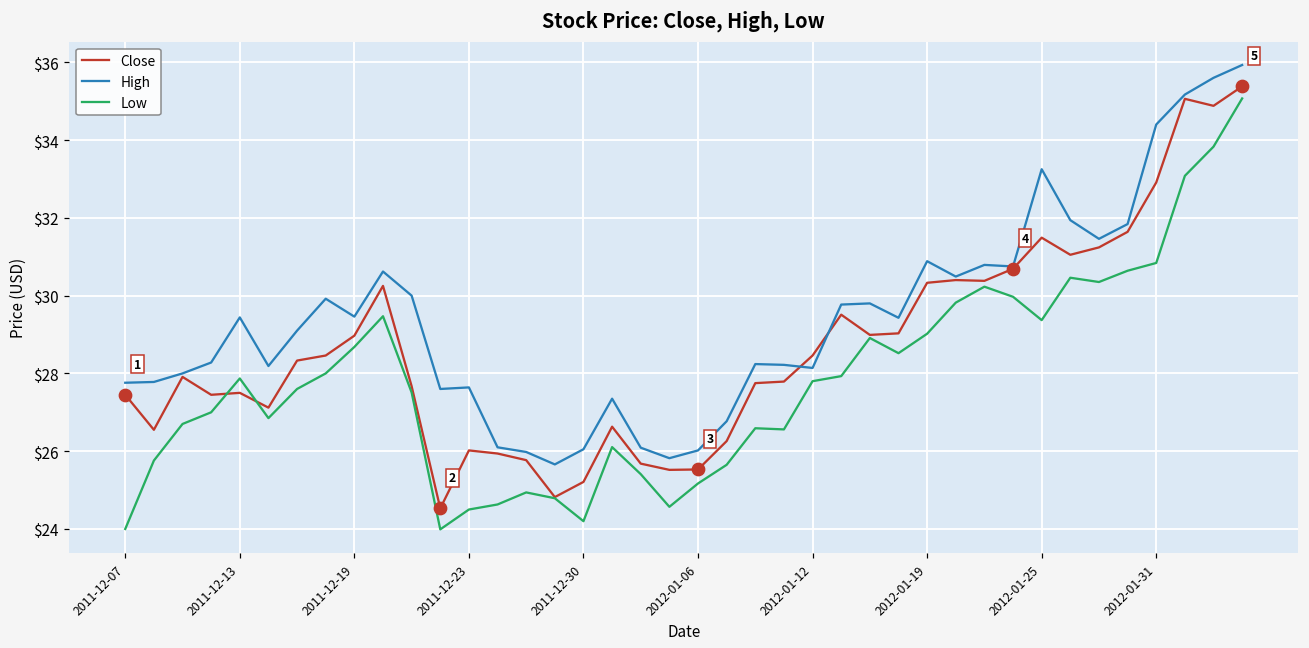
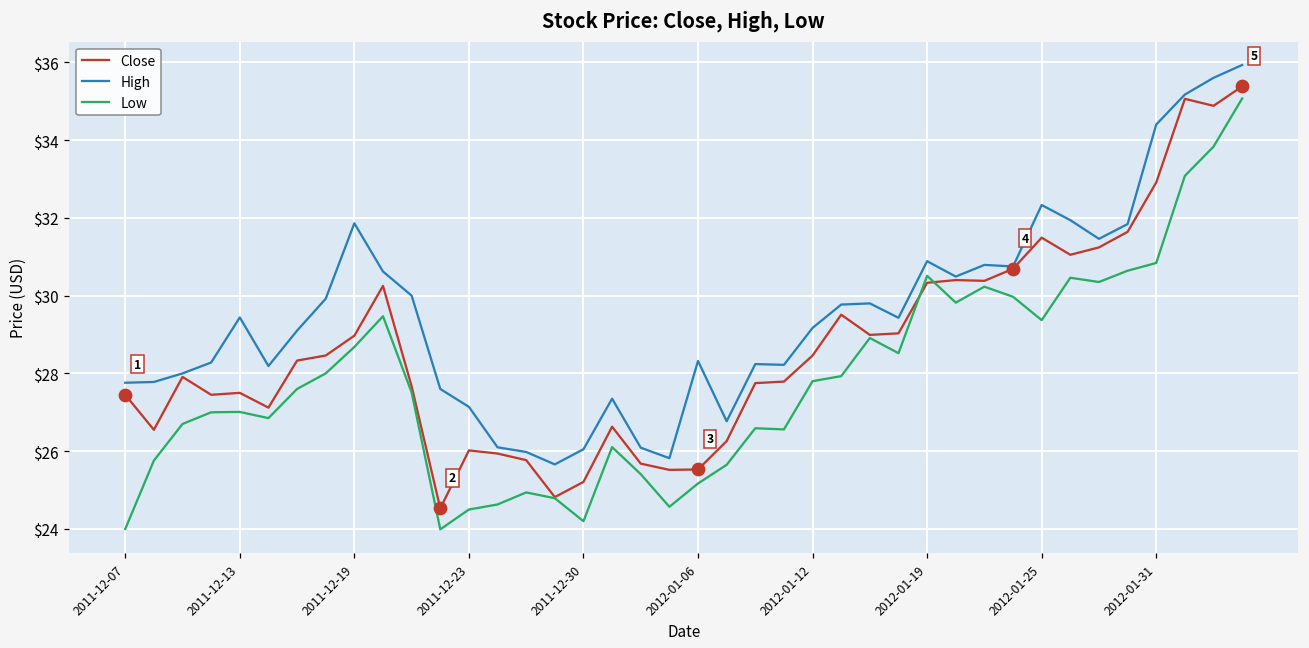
  {
    "High": {
      "2011-12-13": "$29.4",
-     "2011-12-19": "$29.5",
-     "2011-12-23": "$27.6",
+     "2011-12-19": "$31.9",
+     "2011-12-23": "$27.1",
      "2011-12-30": "$26.1",
-     "2012-01-06": "$26.0",
-     "2012-01-12": "$28.1",
+     "2012-01-06": "$28.3",
+     "2012-01-12": "$29.2",
      "2012-01-19": "$30.9",
-     "2012-01-25": "$33.3",
+     "2012-01-25": "$32.3",
      "2012-01-31": "$34.4"
    },
    "Low": {
      "2011-12-07": "$24.0",
-     "2011-12-13": "$27.9",
+     "2011-12-13": "$27.0",
      "2011-12-19": "$28.7",
      "2011-12-23": "$24.5",
      "2011-12-30": "$24.2",
      "2012-01-06": "$25.2",
      "2012-01-12": "$27.8",
-     "2012-01-19": "$29.0",
+     "2012-01-19": "$30.5",
      "2012-01-25": "$29.4",
      "2012-01-31": "$30.8"
    }
  }
